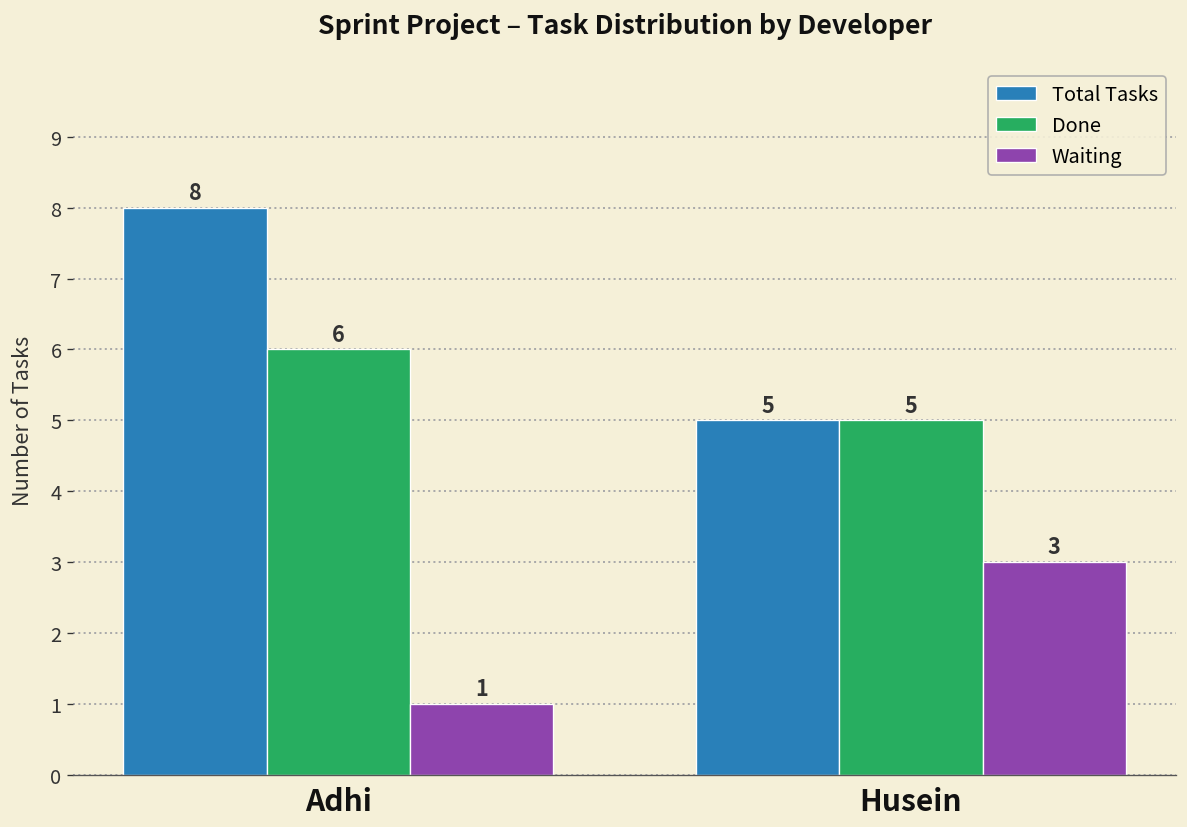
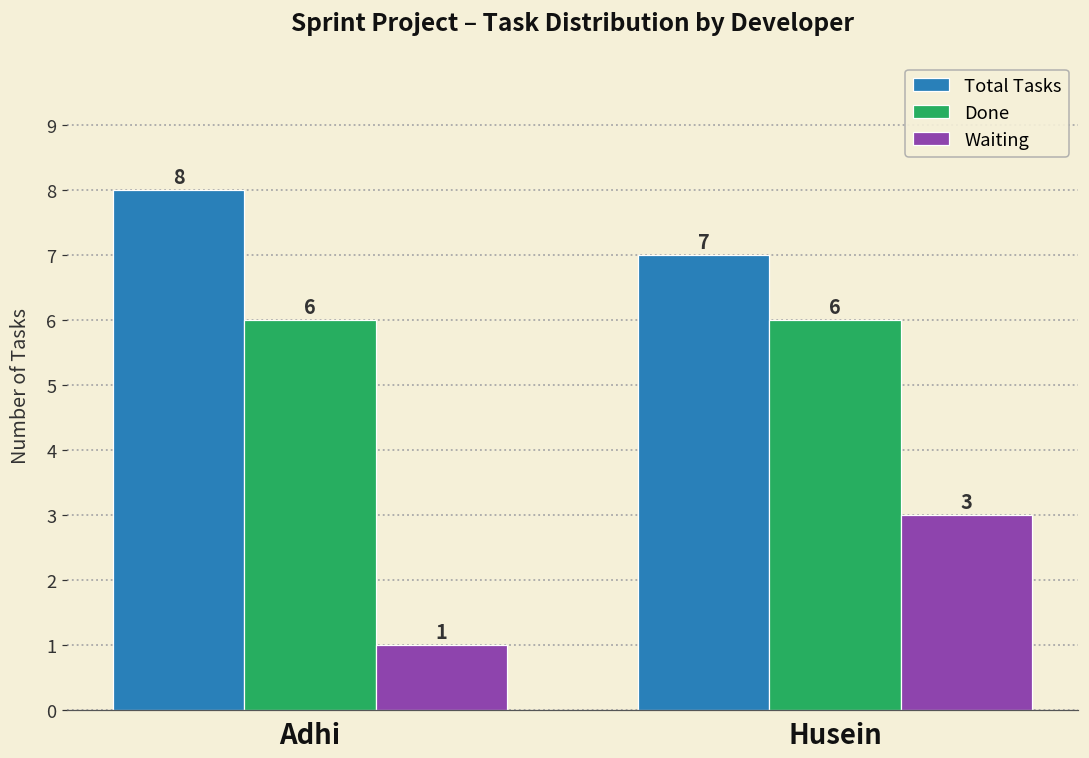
  {
    "Total Tasks": {
      "Adhi": 8,
-     "Husein": 5
+     "Husein": 7
    },
    "Done": {
      "Adhi": 6,
-     "Husein": 5
+     "Husein": 6
    },
    "Waiting": {
      "Adhi": 1,
      "Husein": 3
    }
  }
